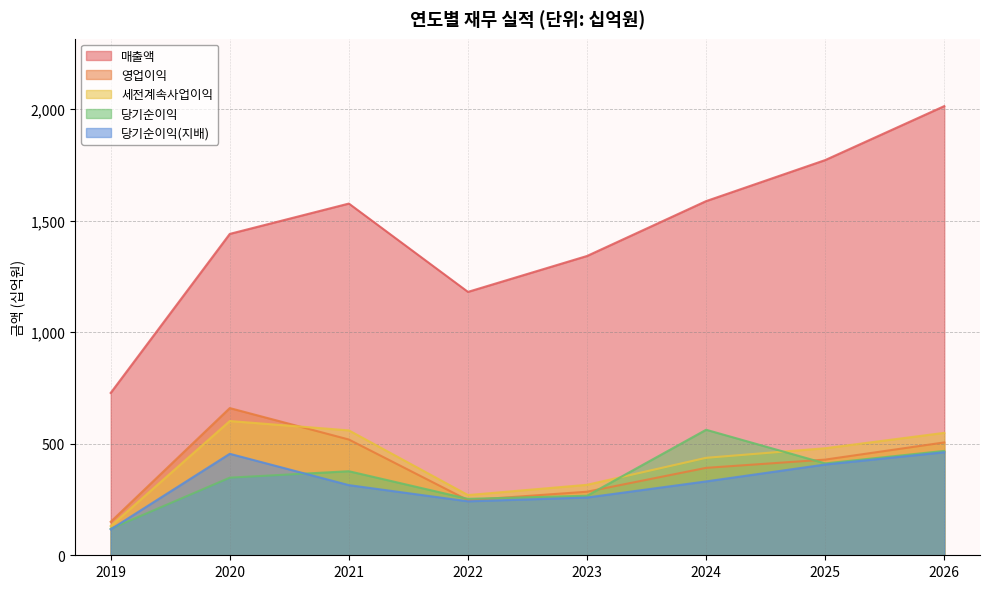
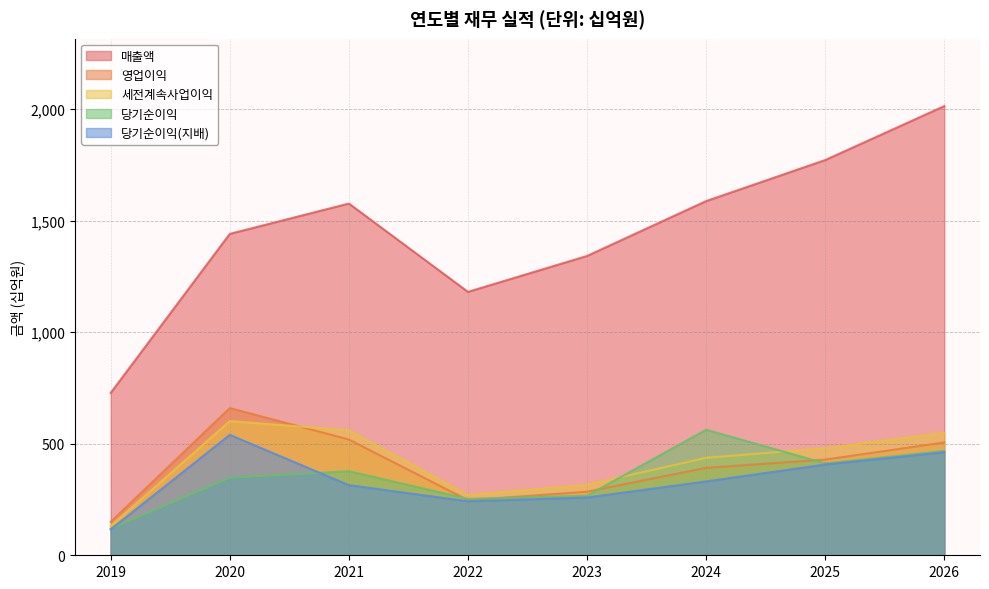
  {
    "당기순이익": {
      "2020": 350,
      "2021": 380,
      "2024": 560
    },
    "당기순이익(지배)": {
-     "2020": 460,
+     "2020": 540,
      "2021": 310,
      "2024": 330
    }
  }
